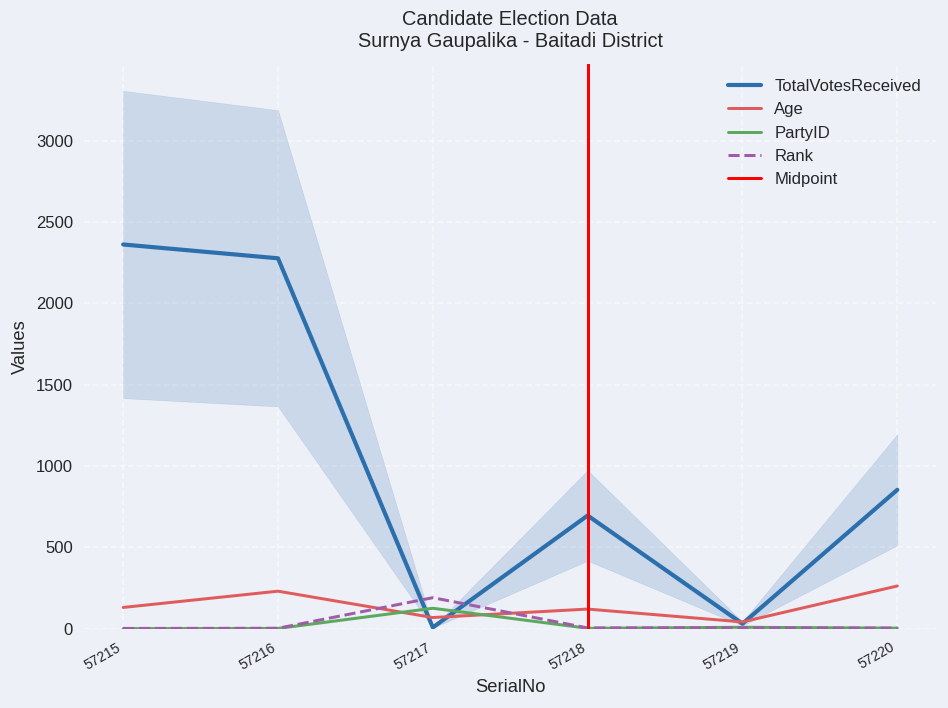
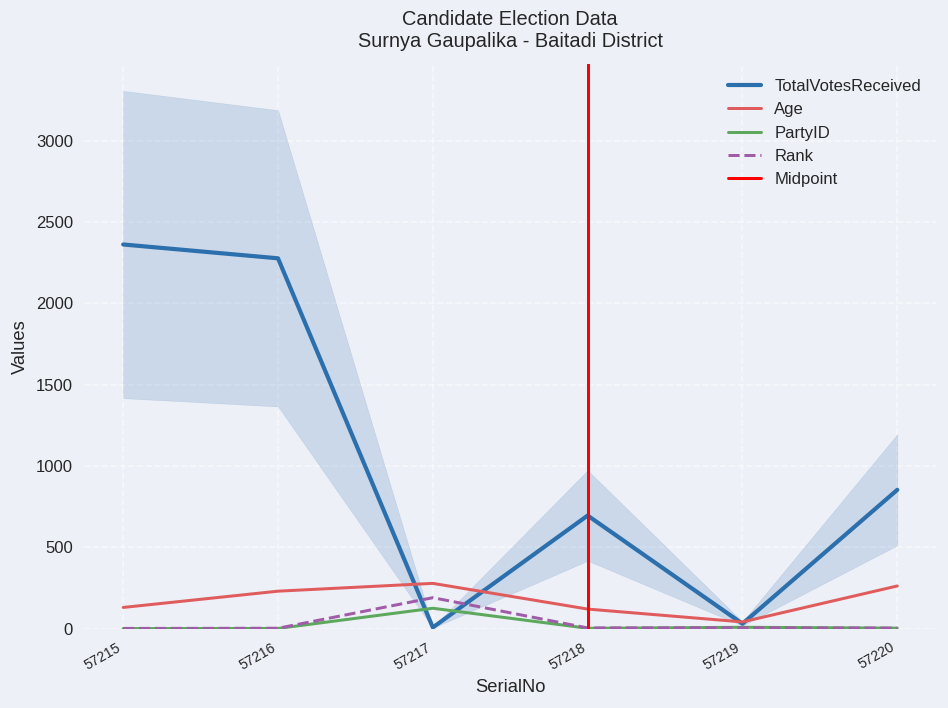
  {
    "Age": {
      "57215": 130,
      "57216": 230,
-     "57217": 70,
+     "57217": 280,
      "57218": 120,
      "57220": 260
    },
    "PartyID": {
      "57217": 130
    },
    "Rank": {
      "57217": 190
    }
  }
